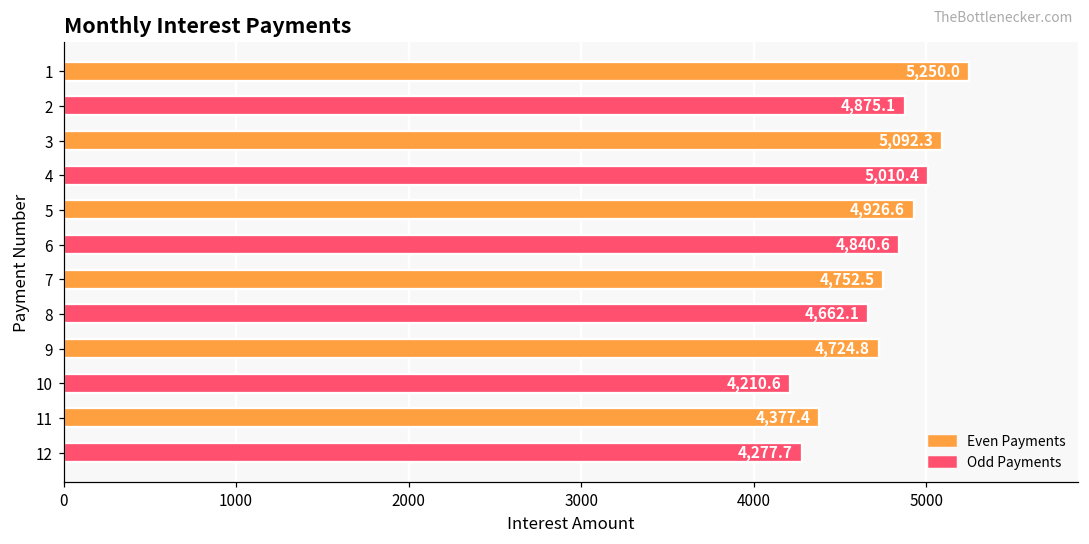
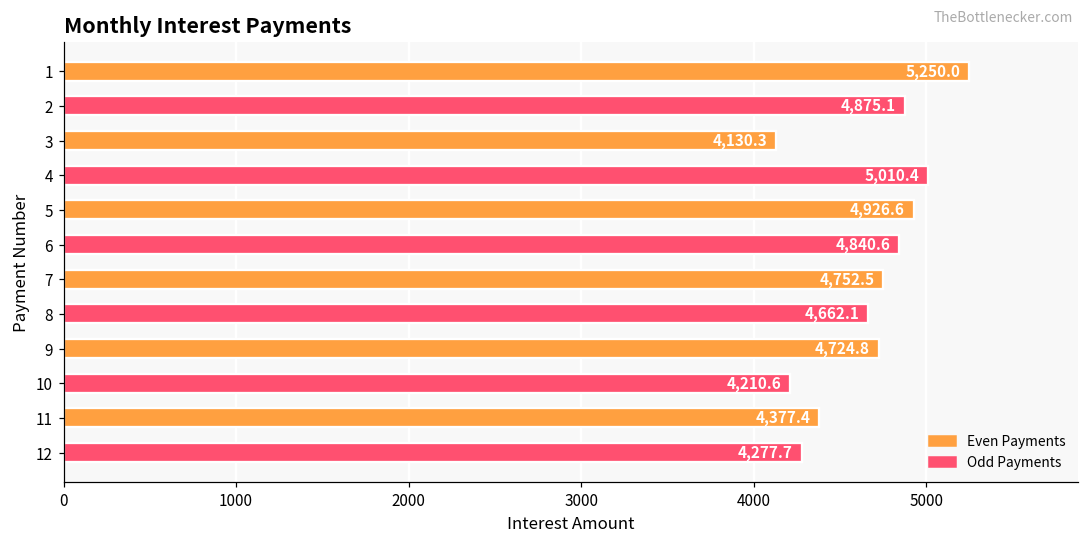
  {
    "1": "5,250.0",
    "2": "4,875.1",
-   "3": "5,092.3",
+   "3": "4,130.3",
    "4": "5,010.4",
    "5": "4,926.6",
    "6": "4,840.6",
    "7": "4,752.5",
    "8": "4,662.1",
    "9": "4,724.8",
    "10": "4,210.6",
    "11": "4,377.4",
    "12": "4,277.7"
  }
